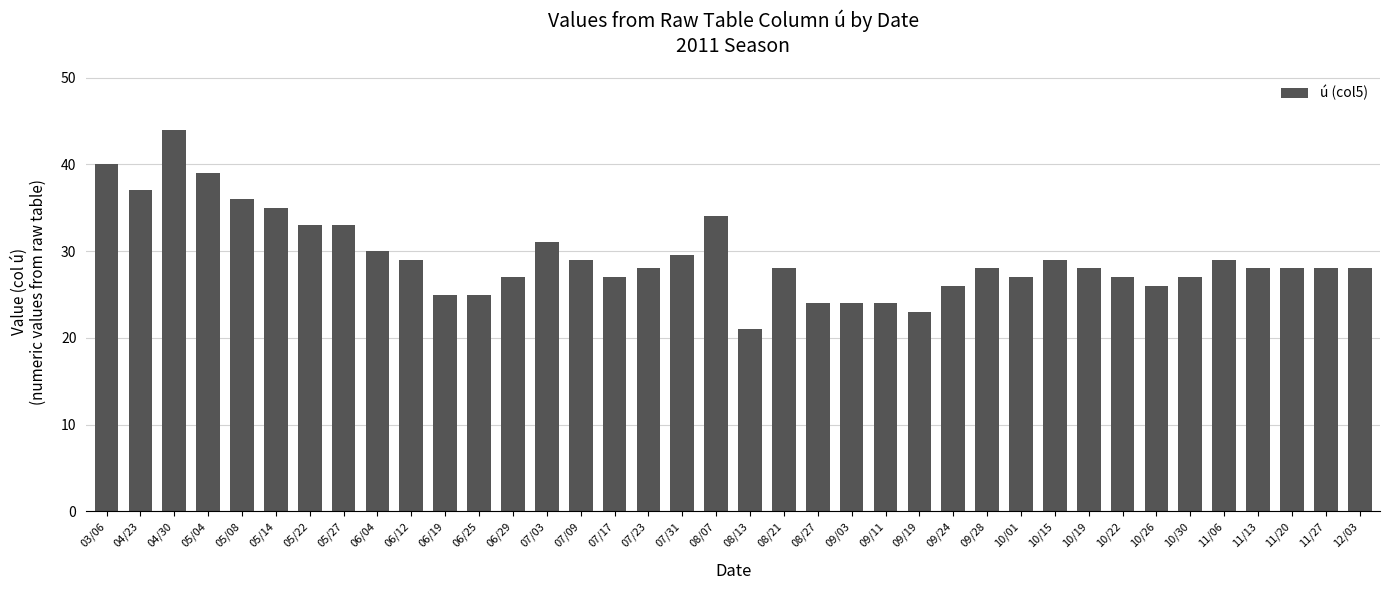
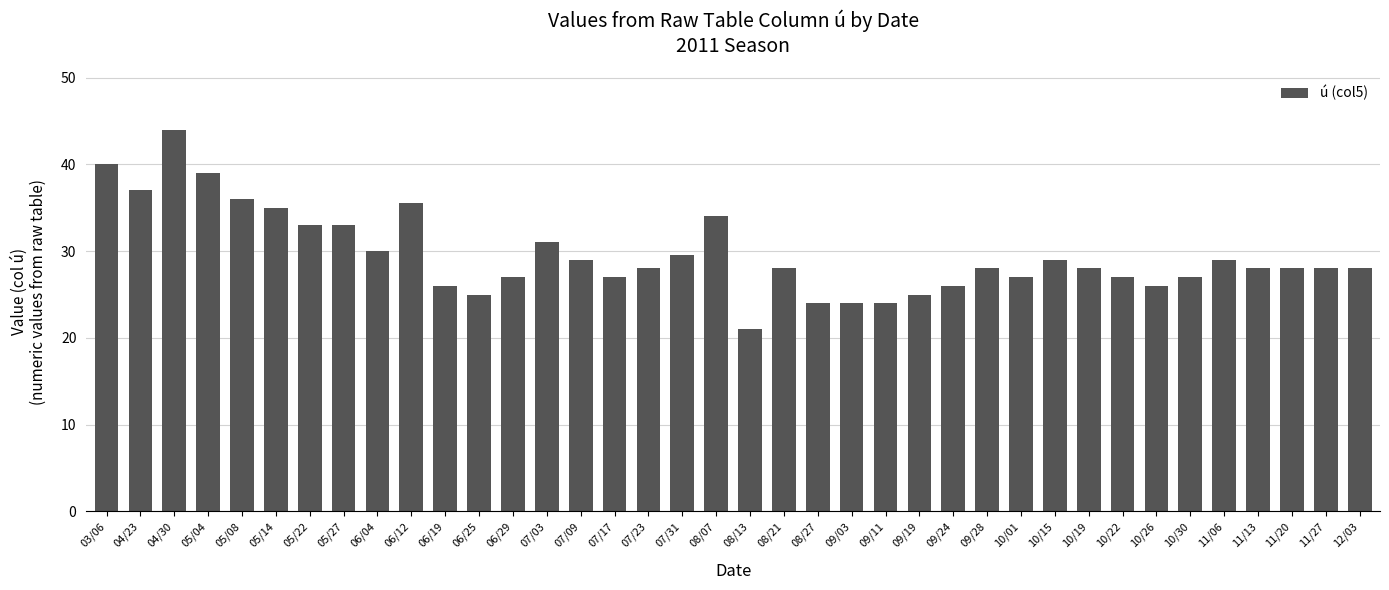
  {
    "03/06": 40,
    "04/23": 37,
    "04/30": 44,
    "05/04": 39,
    "05/08": 36,
    "05/14": 35,
    "05/22": 33,
    "05/27": 33,
    "06/04": 30,
-   "06/12": 29,
-   "06/19": 25,
+   "06/12": 36,
+   "06/19": 26,
    "06/25": 25,
    "06/29": 27,
    "07/03": 31,
    "07/09": 29,
    "07/17": 27,
    "07/23": 28,
    "07/31": 30,
    "08/07": 34,
    "08/13": 21,
    "08/21": 28,
    "08/27": 24,
    "09/03": 24,
    "09/11": 24,
-   "09/19": 23,
+   "09/19": 25,
    "09/24": 26,
    "09/28": 28,
    "10/01": 27,
    "10/15": 29,
    "10/19": 28,
    "10/22": 27,
    "10/26": 26,
    "10/30": 27,
    "11/06": 29,
    "11/13": 28,
    "11/20": 28,
    "11/27": 28,
    "12/03": 28
  }
